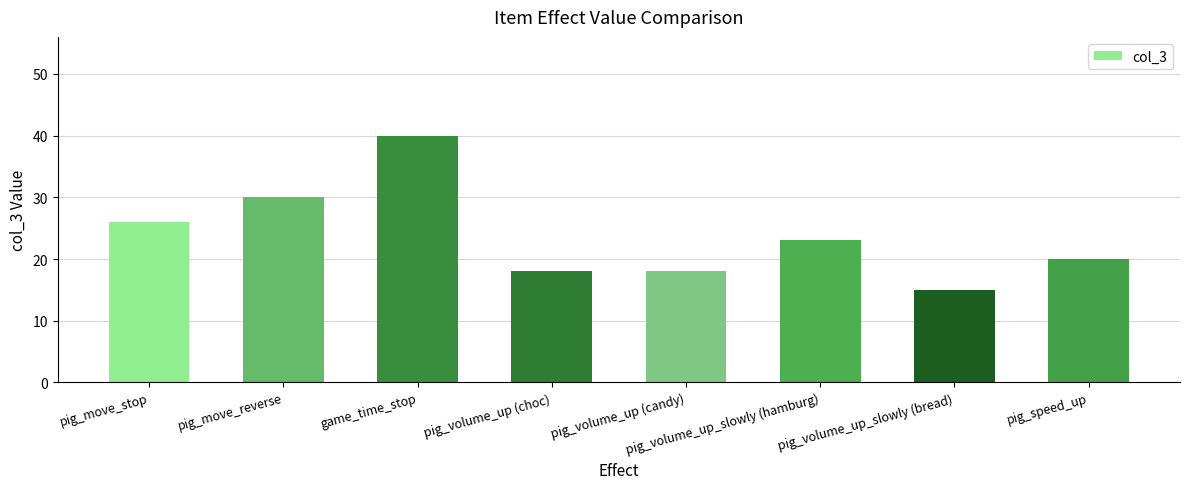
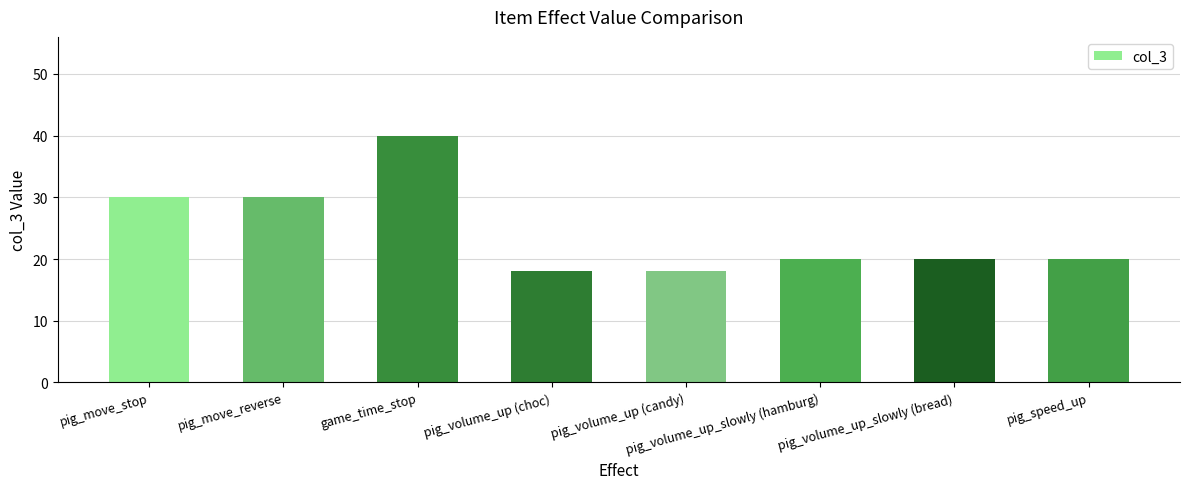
  {
-   "pig_move_stop": 26,
+   "pig_move_stop": 30,
    "pig_move_reverse": 30,
    "game_time_stop": 40,
    "pig_volume_up (choc)": 18,
    "pig_volume_up (candy)": 18,
-   "pig_volume_up_slowly (hamburg)": 23,
-   "pig_volume_up_slowly (bread)": 15,
+   "pig_volume_up_slowly (hamburg)": 20,
+   "pig_volume_up_slowly (bread)": 20,
    "pig_speed_up": 20
  }
